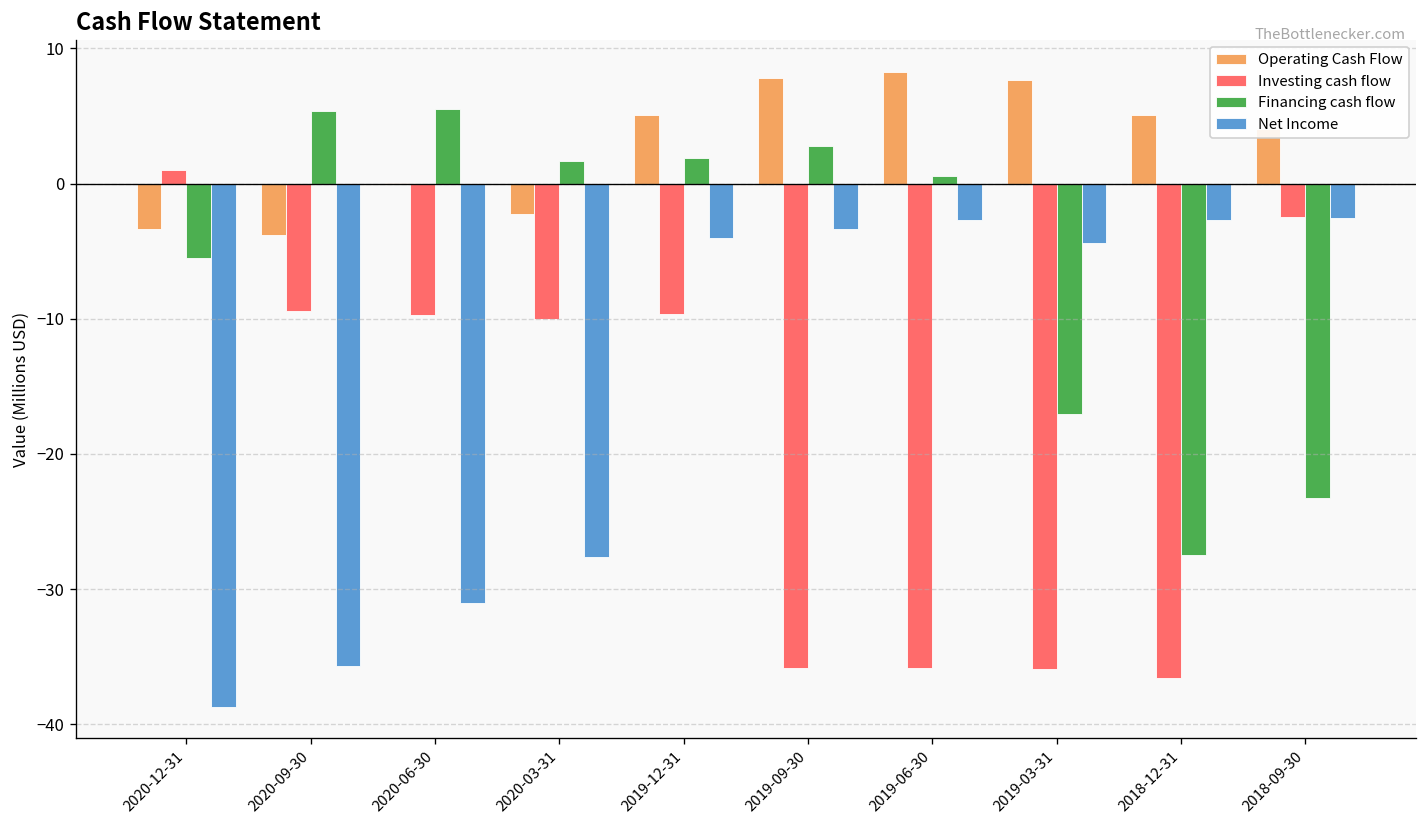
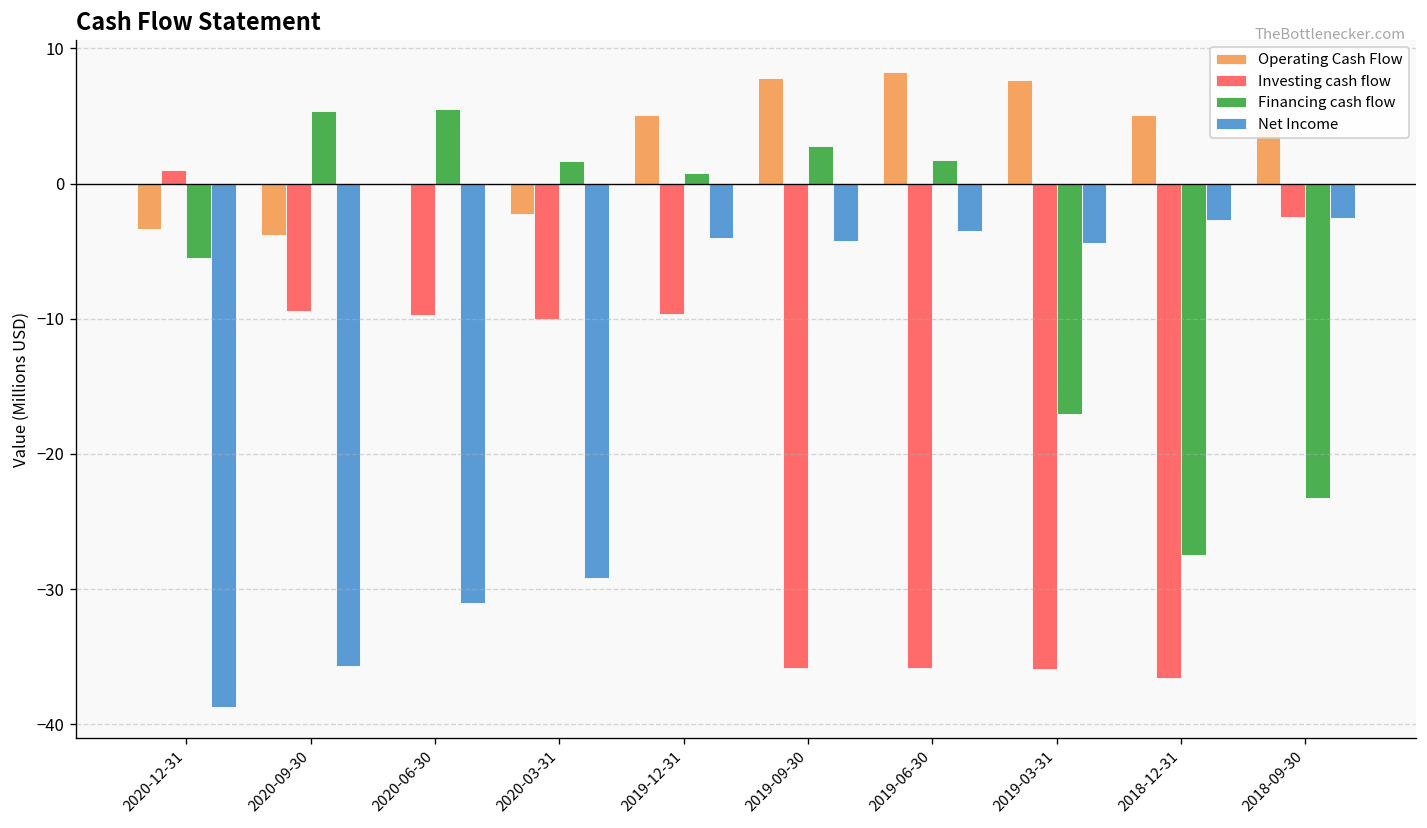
  {
    "Financing cash flow": {
      "2020-12-31": -5.5,
      "2020-09-30": 5.4,
      "2020-06-30": 5.5,
      "2020-03-31": 1.7,
-     "2019-12-31": 1.9,
+     "2019-12-31": 0.8,
      "2019-09-30": 2.8,
-     "2019-06-30": 0.6,
+     "2019-06-30": 1.8,
      "2019-03-31": -17.1,
      "2018-12-31": -27.4,
      "2018-09-30": -23.3
    },
    "Net Income": {
      "2020-12-31": -38.7,
      "2020-09-30": -35.7,
      "2020-06-30": -31.0,
-     "2020-03-31": -27.6,
+     "2020-03-31": -29.2,
      "2019-12-31": -4.0,
-     "2019-09-30": -3.3,
-     "2019-06-30": -2.7,
+     "2019-09-30": -4.3,
+     "2019-06-30": -3.5,
      "2019-03-31": -4.4,
      "2018-12-31": -2.7,
      "2018-09-30": -2.5
    }
  }
